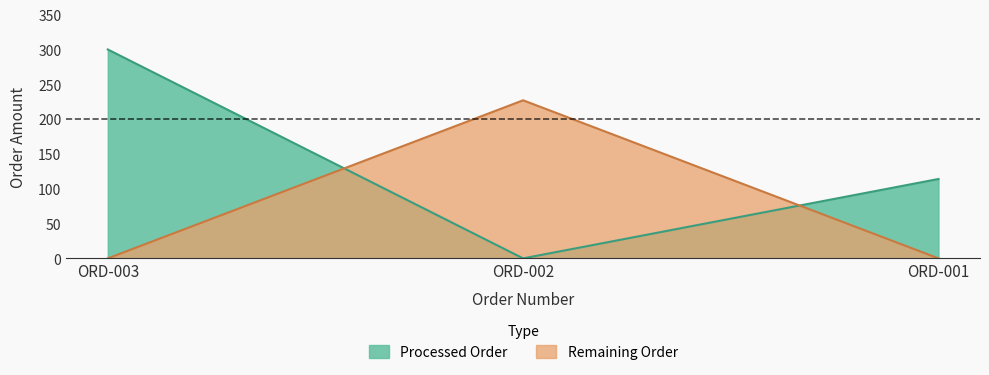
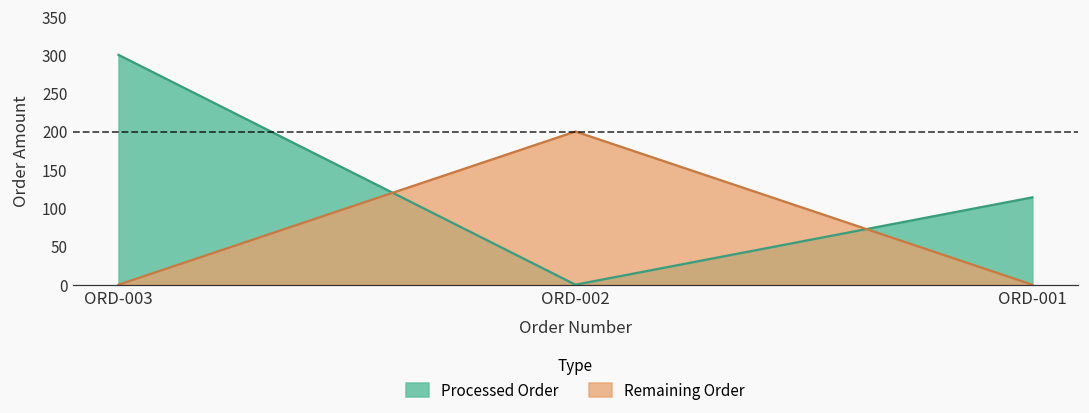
  {
    "Processed Order": {
      "ORD-003": 300,
      "ORD-002": 0,
      "ORD-001": 110
    },
    "Remaining Order": {
      "ORD-003": 0,
-     "ORD-002": 230,
+     "ORD-002": 200,
      "ORD-001": 0
    }
  }
